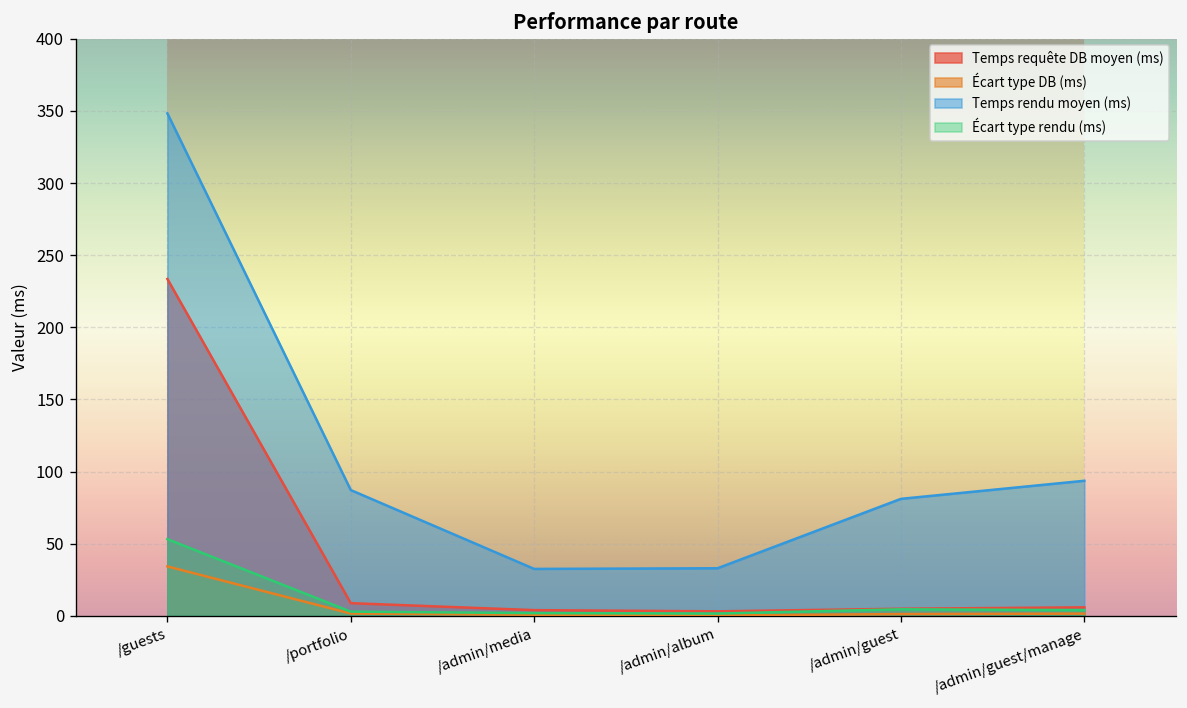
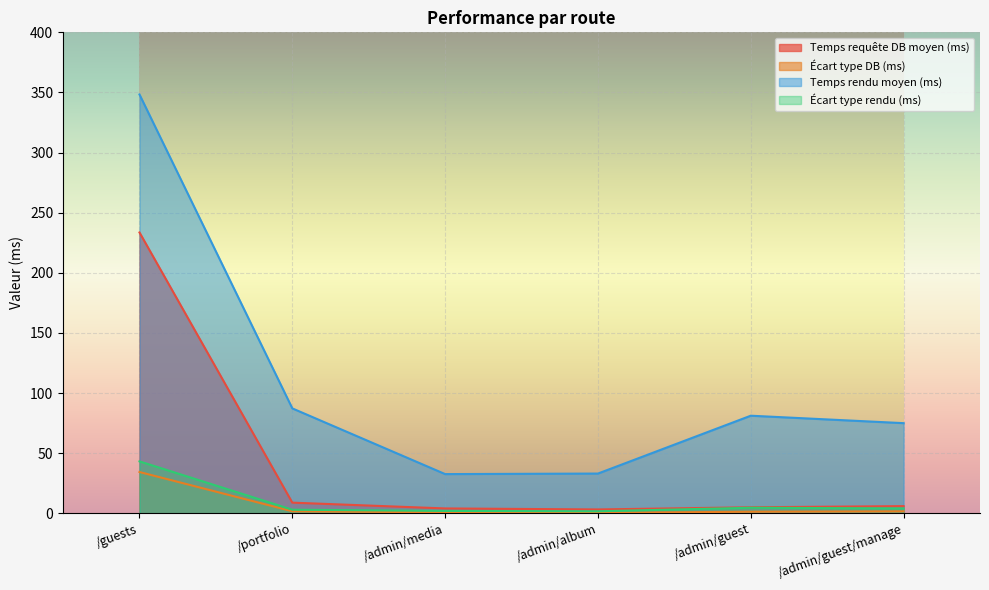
  {
    "Temps rendu moyen (ms)": {
      "/guests": 348,
      "/portfolio": 87,
      "/admin/media": 33,
      "/admin/album": 33,
      "/admin/guest": 81,
-     "/admin/guest/manage": 94
+     "/admin/guest/manage": 75
    },
    "Écart type rendu (ms)": {
-     "/guests": 53
+     "/guests": 43
    }
  }
